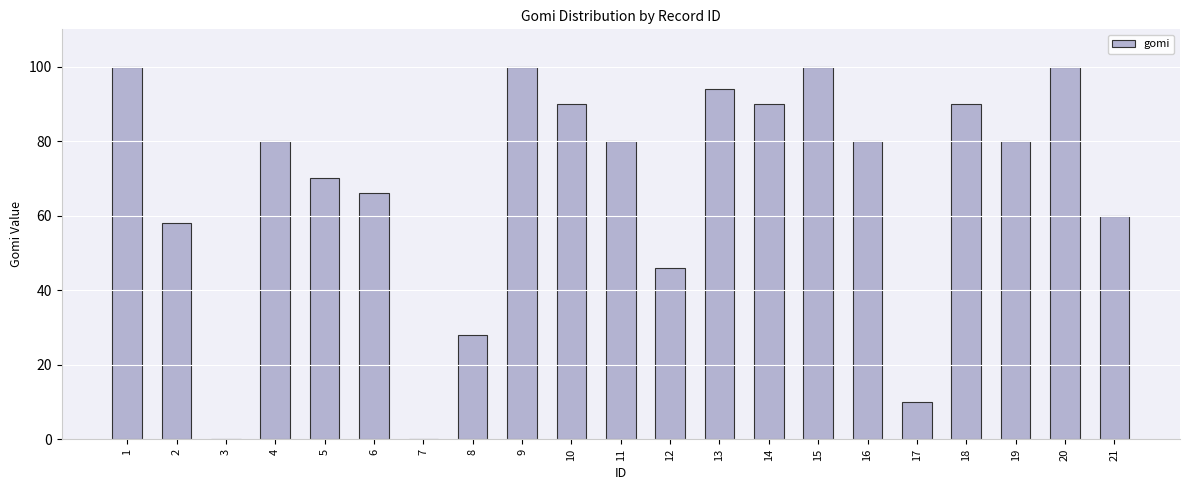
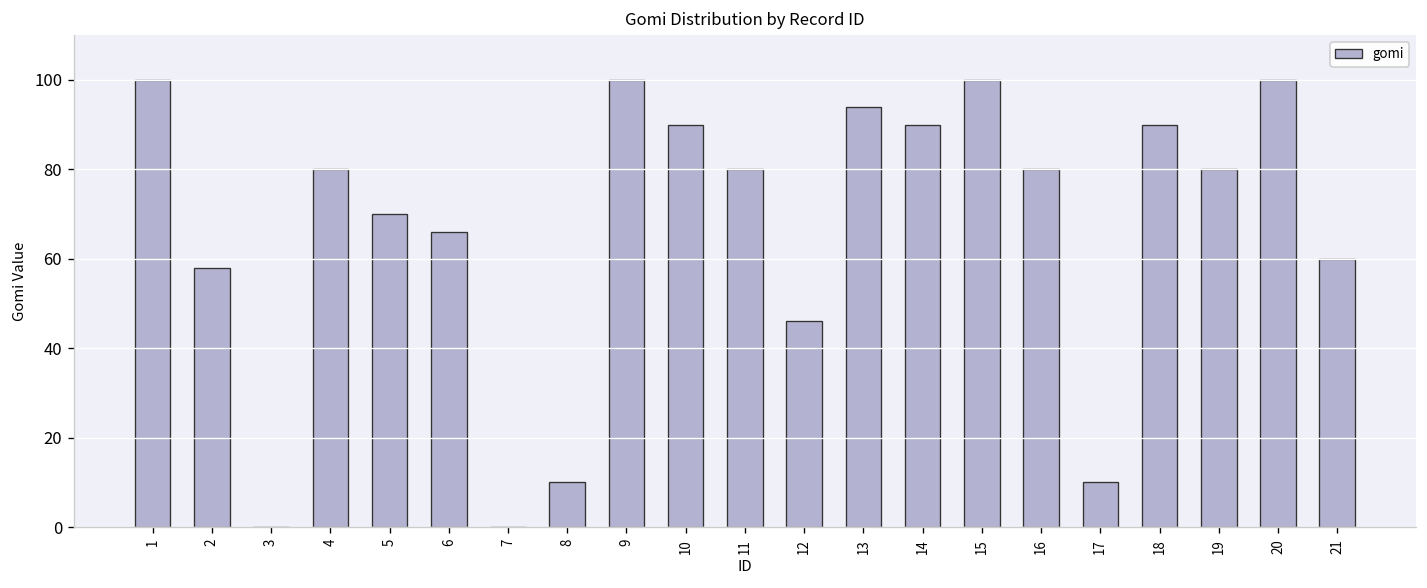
  {
    "1": 100,
    "2": 58,
    "3": 0,
    "4": 80,
    "5": 70,
    "6": 66,
    "7": 0,
-   "8": 28,
+   "8": 10,
    "9": 100,
    "10": 90,
    "11": 80,
    "12": 46,
    "13": 94,
    "14": 90,
    "15": 100,
    "16": 80,
    "17": 10,
    "18": 90,
    "19": 80,
    "20": 100,
    "21": 60
  }
